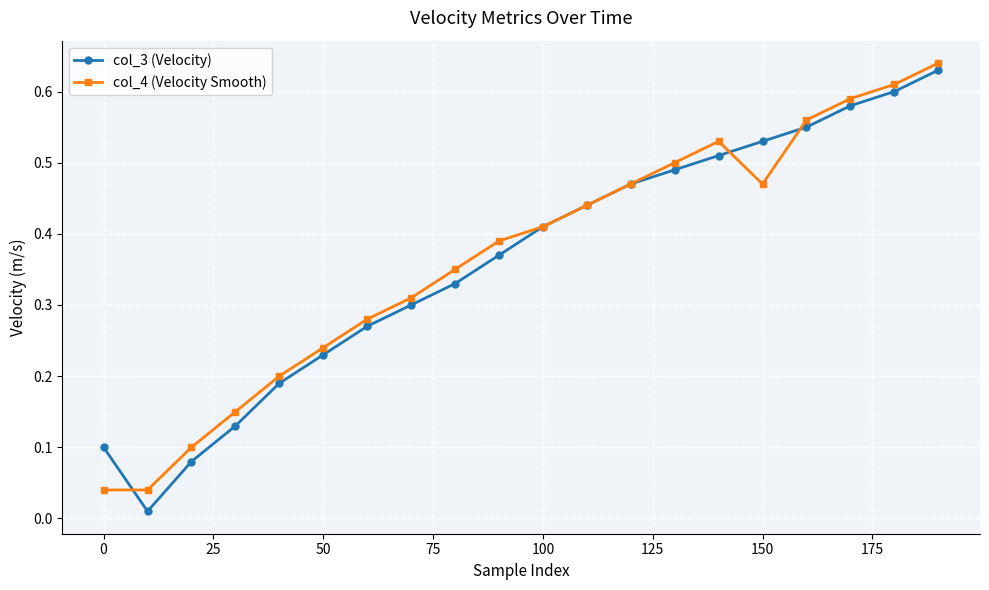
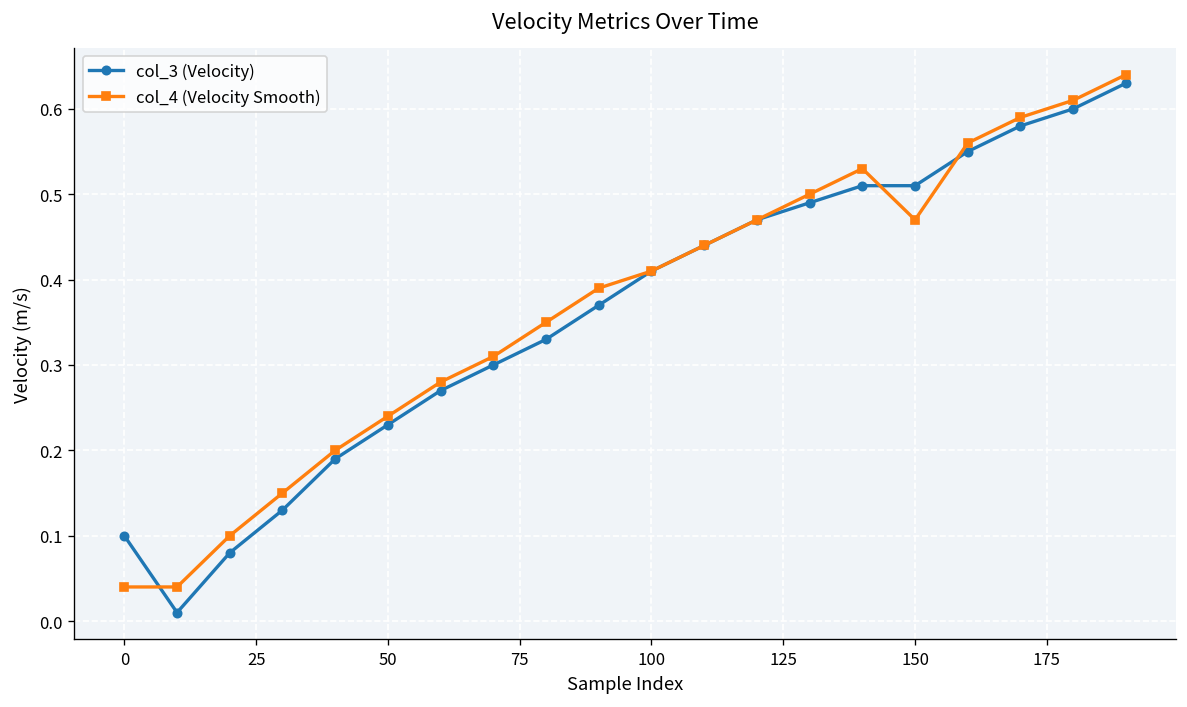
  {
    "col_3 (Velocity)": {
      "0": 0.10,
      "50": 0.23,
-     "150": 0.53
+     "150": 0.51
    },
    "col_4 (Velocity Smooth)": {
      "0": 0.04,
      "50": 0.24,
      "150": 0.47
    }
  }
